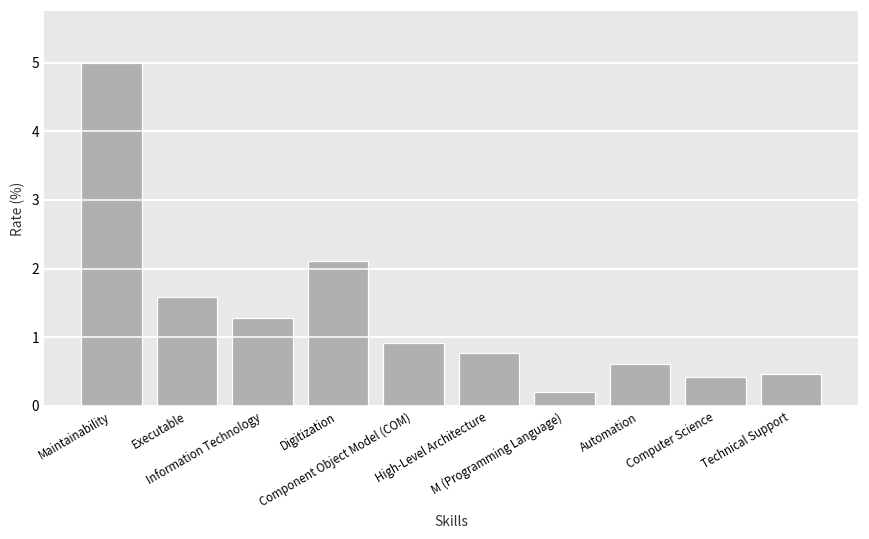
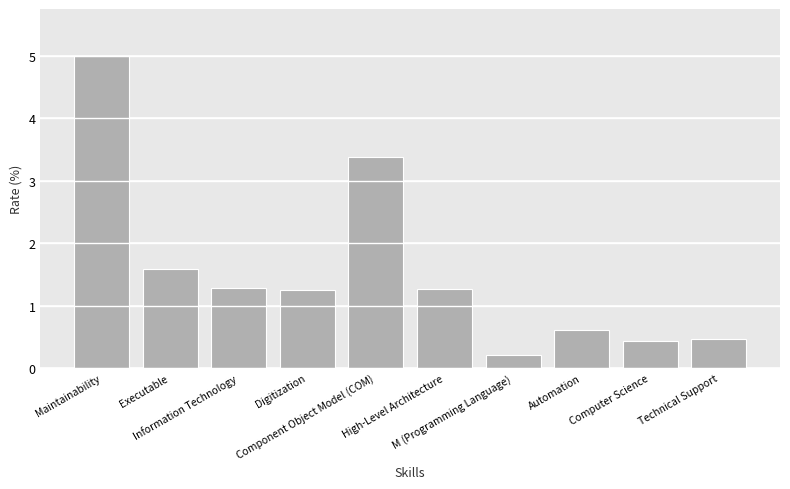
  {
    "Maintainability": 5.0,
    "Executable": 1.6,
    "Information Technology": 1.3,
-   "Digitization": 2.1,
-   "Component Object Model (COM)": 0.9,
-   "High-Level Architecture": 0.8,
+   "Digitization": 1.2,
+   "Component Object Model (COM)": 3.4,
+   "High-Level Architecture": 1.3,
    "M (Programming Language)": 0.2,
    "Automation": 0.6,
    "Computer Science": 0.4,
    "Technical Support": 0.5
  }
